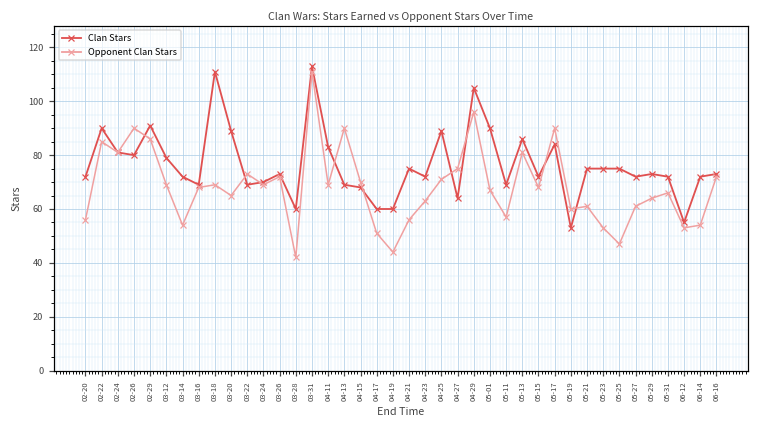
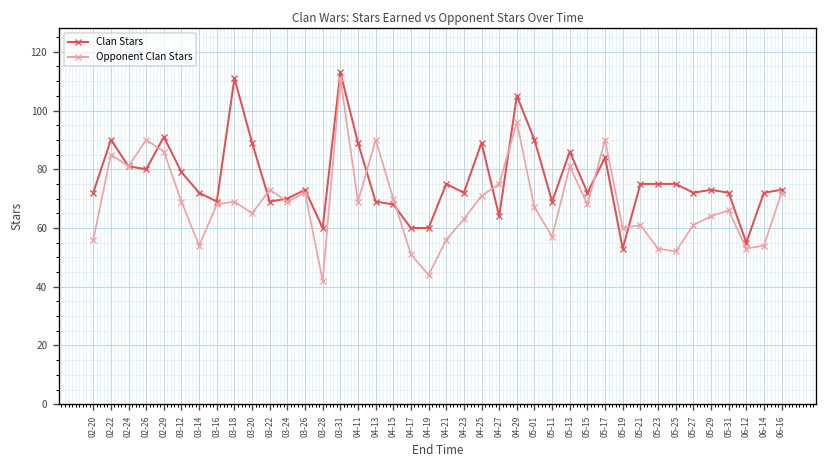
  {
    "Clan Stars": {
      "02-20": 72,
      "02-22": 90,
      "02-26": 80,
      "02-29": 91,
      "03-12": 79,
      "03-14": 72,
      "03-18": 111,
      "03-20": 89,
      "03-22": 69,
      "03-28": 60,
      "03-31": 113,
-     "04-11": 83,
+     "04-11": 89,
      "04-13": 69,
      "04-15": 68,
      "04-17": 60,
      "04-19": 60,
      "04-21": 75,
      "04-23": 72,
      "04-25": 89,
      "04-27": 64,
      "04-29": 105,
      "05-01": 90,
      "05-11": 69,
      "05-13": 86,
      "05-15": 72,
      "05-17": 84,
      "05-19": 53,
      "05-21": 75,
      "05-23": 75,
      "05-25": 75,
      "05-27": 72,
      "05-29": 73,
      "05-31": 72,
      "06-12": 55,
      "06-14": 72
    },
    "Opponent Clan Stars": {
      "02-20": 56,
      "02-22": 85,
      "02-26": 90,
      "02-29": 86,
      "03-12": 69,
      "03-14": 54,
      "03-18": 69,
      "03-20": 65,
      "03-22": 73,
      "03-28": 42,
      "03-31": 111,
      "04-11": 69,
      "04-13": 90,
      "04-15": 70,
      "04-17": 51,
      "04-19": 44,
      "04-21": 56,
      "04-23": 63,
      "04-25": 71,
      "04-27": 75,
      "04-29": 96,
      "05-01": 67,
      "05-11": 57,
      "05-13": 81,
      "05-15": 68,
      "05-17": 90,
      "05-19": 60,
      "05-21": 61,
      "05-23": 53,
-     "05-25": 47,
+     "05-25": 52,
      "05-27": 61,
      "05-29": 64,
      "05-31": 66,
      "06-12": 53,
      "06-14": 54
    }
  }
